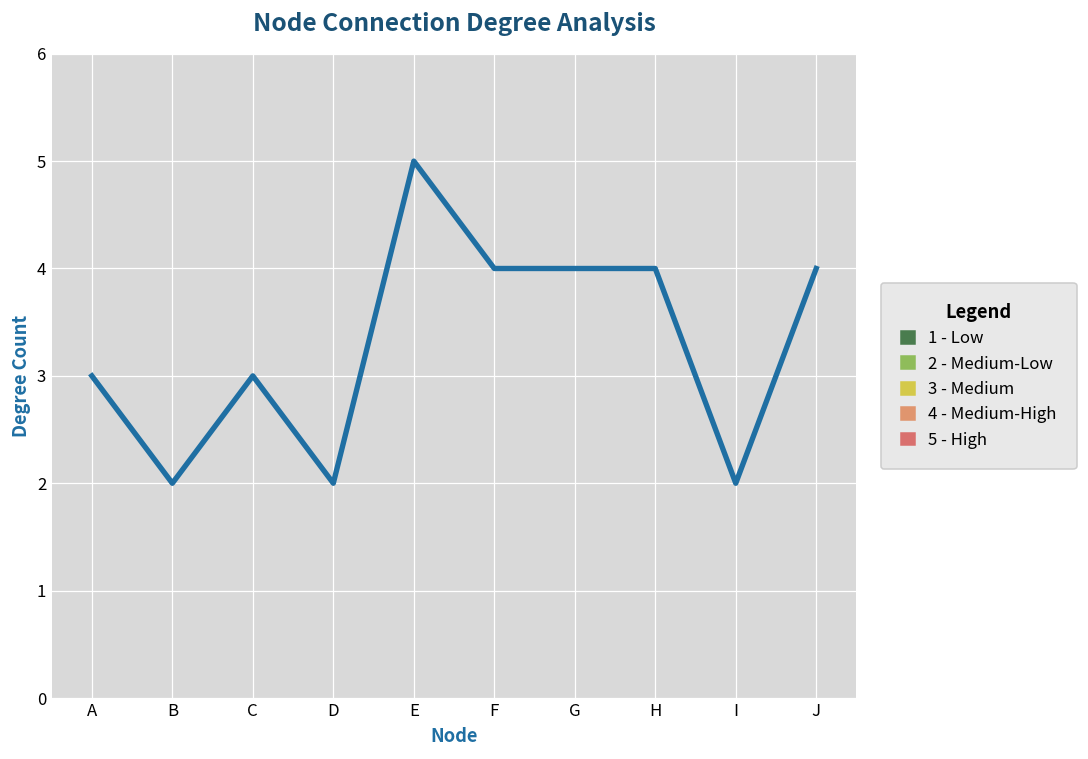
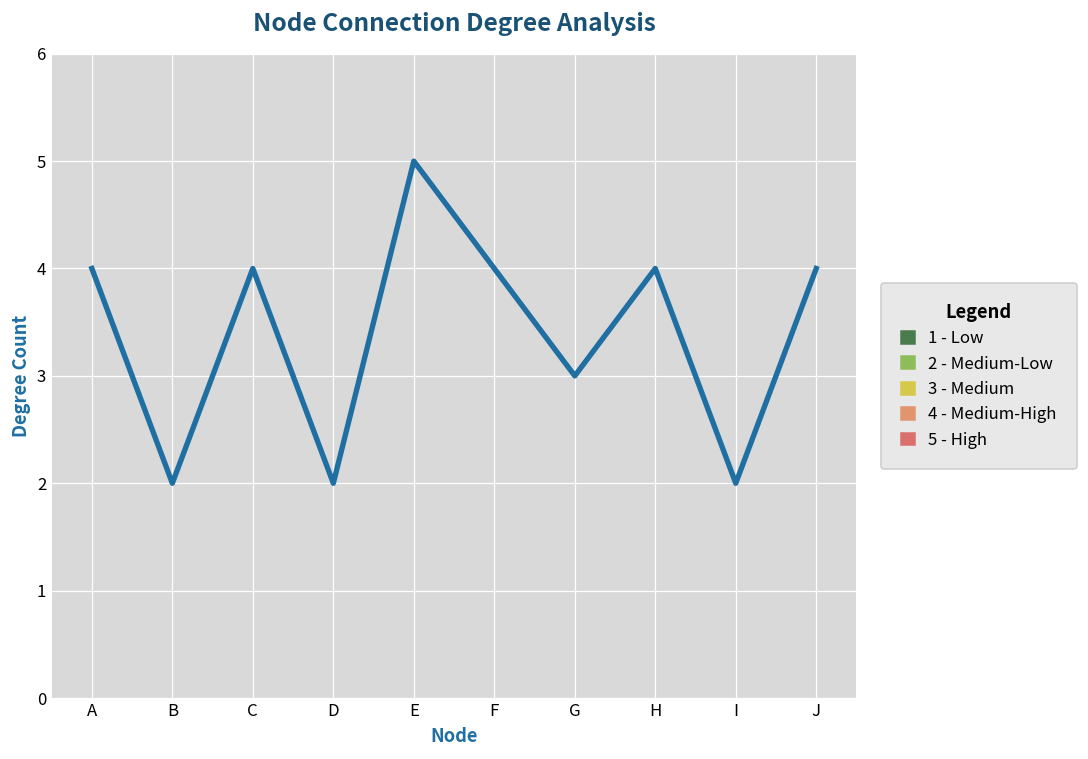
  {
-   "A": 3,
+   "A": 4,
    "B": 2,
-   "C": 3,
+   "C": 4,
    "D": 2,
    "E": 5,
    "F": 4,
-   "G": 4,
+   "G": 3,
    "H": 4,
    "I": 2,
    "J": 4
  }
